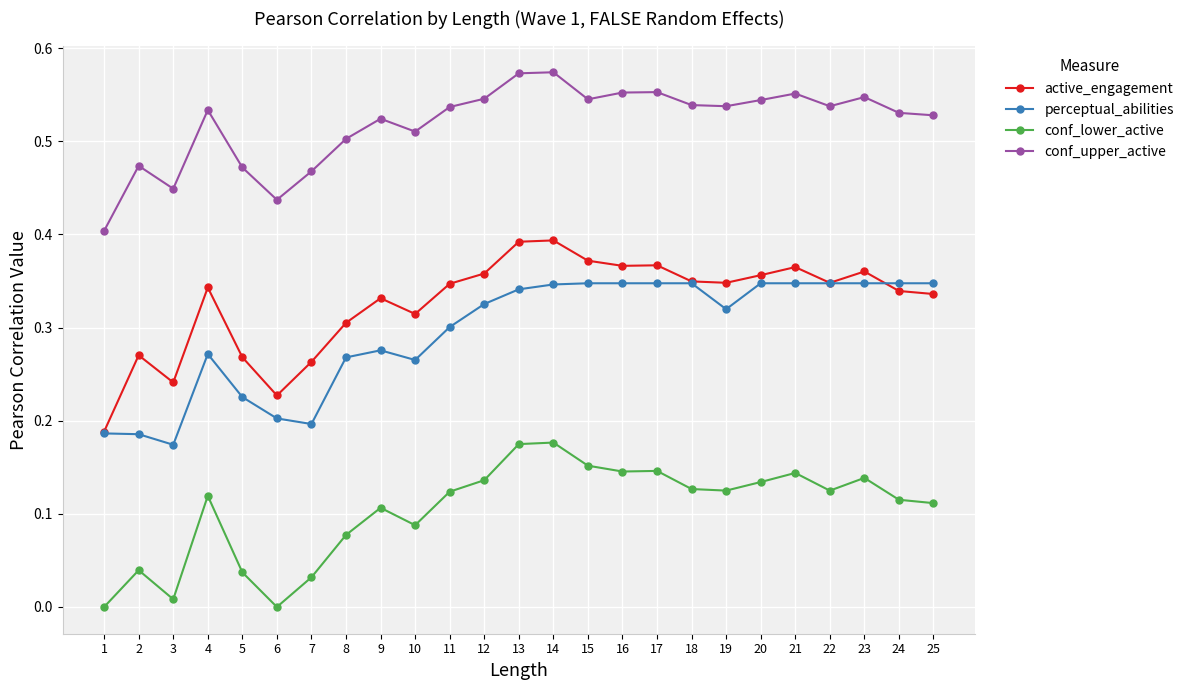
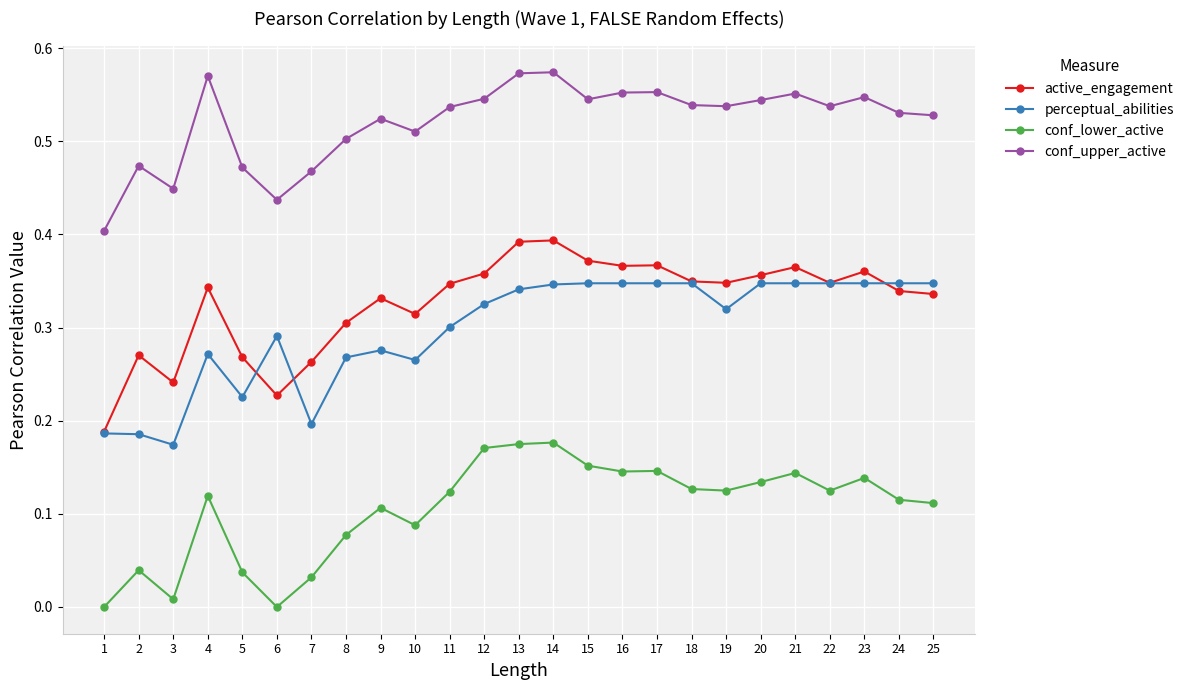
  {
    "active_engagement": {
      "2": 0.27,
      "3": 0.24,
      "4": 0.34,
      "5": 0.27,
      "6": 0.23,
      "7": 0.26,
      "8": 0.31,
      "9": 0.33,
      "10": 0.31,
      "11": 0.35,
      "12": 0.36,
      "13": 0.39,
      "14": 0.39,
      "15": 0.37,
      "16": 0.37,
      "17": 0.37,
      "19": 0.35,
      "20": 0.36,
      "21": 0.36,
      "23": 0.36,
      "24": 0.34,
      "25": 0.34
    },
    "perceptual_abilities": {
      "2": 0.19,
      "3": 0.17,
      "4": 0.27,
      "5": 0.23,
-     "6": 0.20,
+     "6": 0.29,
      "7": 0.20,
      "8": 0.27,
      "9": 0.28,
      "10": 0.27,
      "11": 0.30,
      "12": 0.33,
      "13": 0.34,
      "14": 0.35,
      "15": 0.35,
      "16": 0.35,
      "17": 0.35,
      "19": 0.32,
      "20": 0.35,
      "21": 0.35,
      "23": 0.35,
      "24": 0.35,
      "25": 0.35
    },
    "conf_lower_active": {
      "1": 0.00,
      "2": 0.04,
      "3": 0.01,
      "4": 0.12,
      "5": 0.04,
      "6": 0.00,
      "7": 0.03,
      "8": 0.08,
      "9": 0.11,
      "10": 0.09,
      "11": 0.12,
-     "12": 0.14,
+     "12": 0.17,
      "13": 0.17,
      "14": 0.18,
      "15": 0.15,
      "16": 0.15,
      "17": 0.15,
      "18": 0.13,
      "19": 0.12,
      "20": 0.13,
      "21": 0.14,
      "22": 0.12,
      "23": 0.14,
      "24": 0.12,
      "25": 0.11
    },
    "conf_upper_active": {
      "1": 0.40,
      "2": 0.47,
      "3": 0.45,
-     "4": 0.53,
+     "4": 0.57,
      "5": 0.47,
      "6": 0.44,
      "7": 0.47,
      "8": 0.50,
      "9": 0.52,
      "10": 0.51,
      "11": 0.54,
      "12": 0.55,
      "13": 0.57,
      "14": 0.57,
      "15": 0.55,
      "16": 0.55,
      "17": 0.55,
      "18": 0.54,
      "19": 0.54,
      "20": 0.54,
      "21": 0.55,
      "22": 0.54,
      "23": 0.55,
      "24": 0.53,
      "25": 0.53
    }
  }
